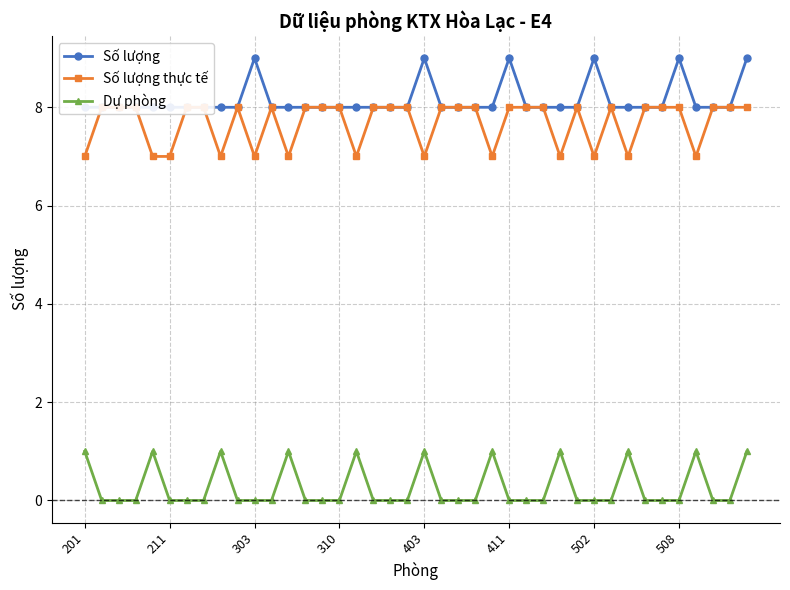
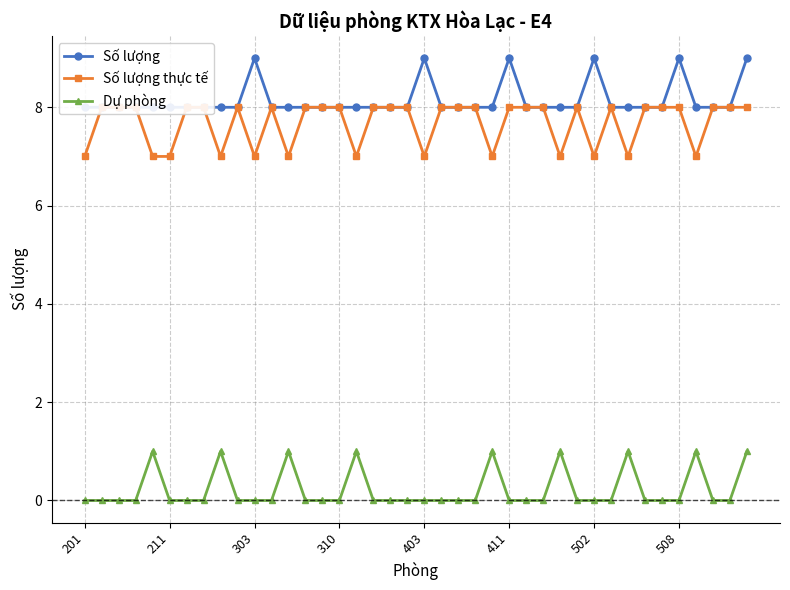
  {
    "Số lượng": {
      "303": 9,
      "403": 9,
      "411": 9,
      "502": 9,
      "508": 9
    },
    "Số lượng thực tế": {
      "201": 7,
      "211": 7,
      "303": 7,
      "403": 7,
      "411": 8,
      "502": 7,
      "508": 8
    },
    "Dự phòng": {
-     "201": 1,
+     "201": 0,
      "211": 0,
      "303": 0,
      "310": 0,
-     "403": 1,
+     "403": 0,
      "411": 0,
      "502": 0,
      "508": 0
    }
  }
